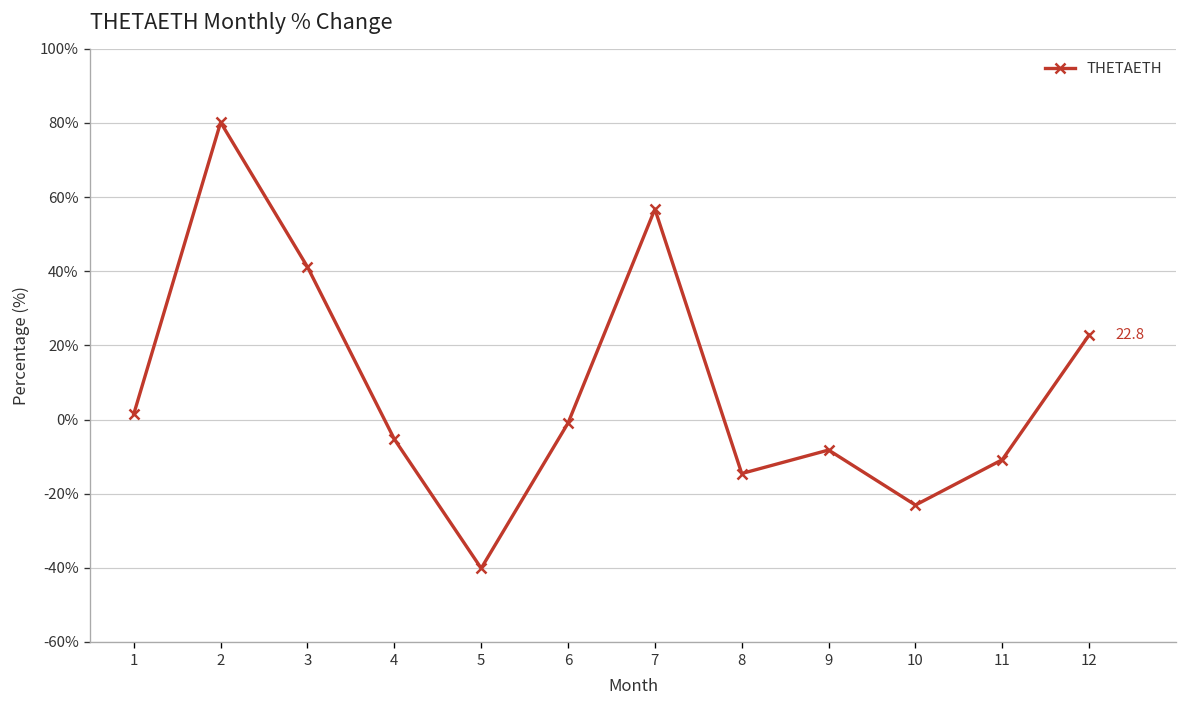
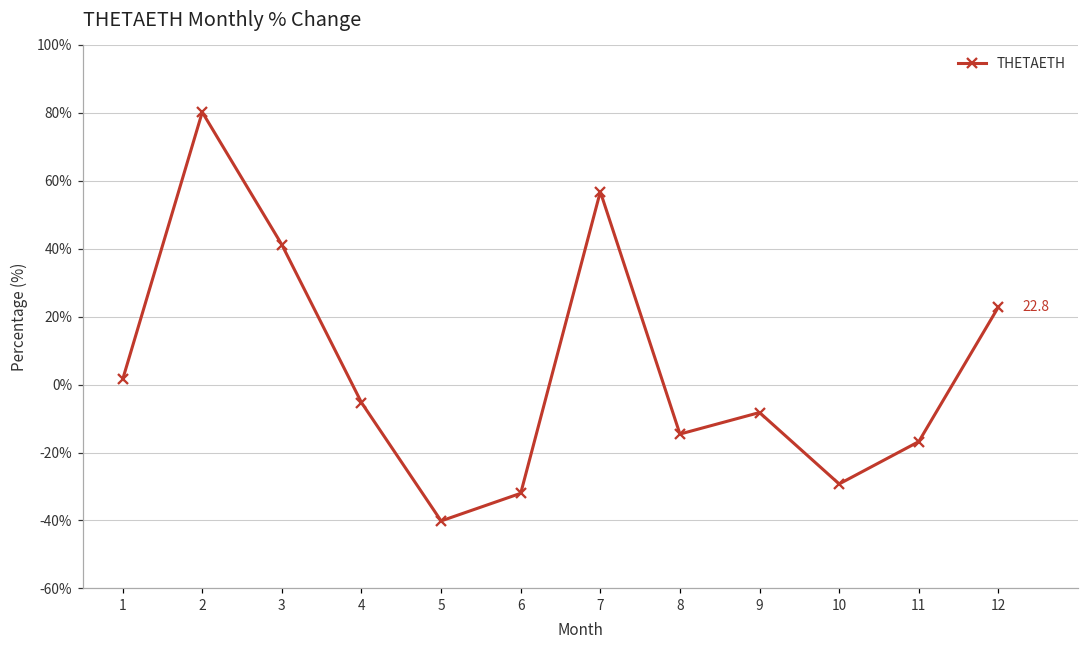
  {
    "1": "1%",
    "2": "80%",
    "3": "41%",
    "4": "-5%",
    "5": "-40%",
-   "6": "-1%",
+   "6": "-32%",
    "7": "57%",
    "8": "-15%",
    "9": "-8%",
-   "10": "-23%",
-   "11": "-11%"
+   "10": "-29%",
+   "11": "-17%"
  }
